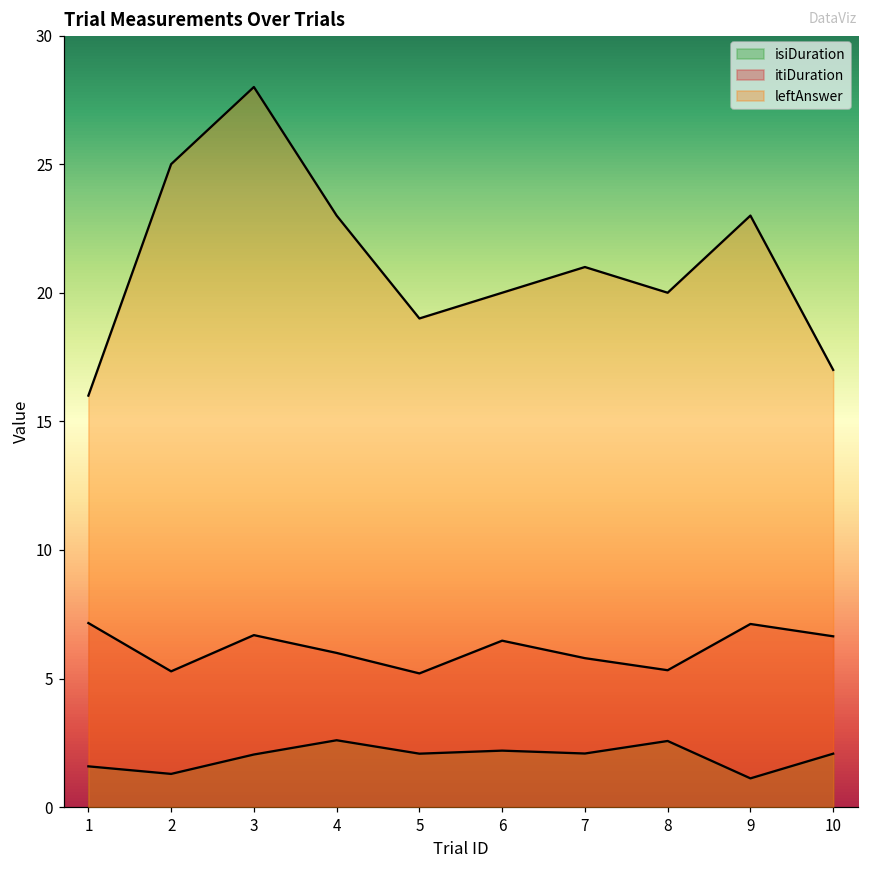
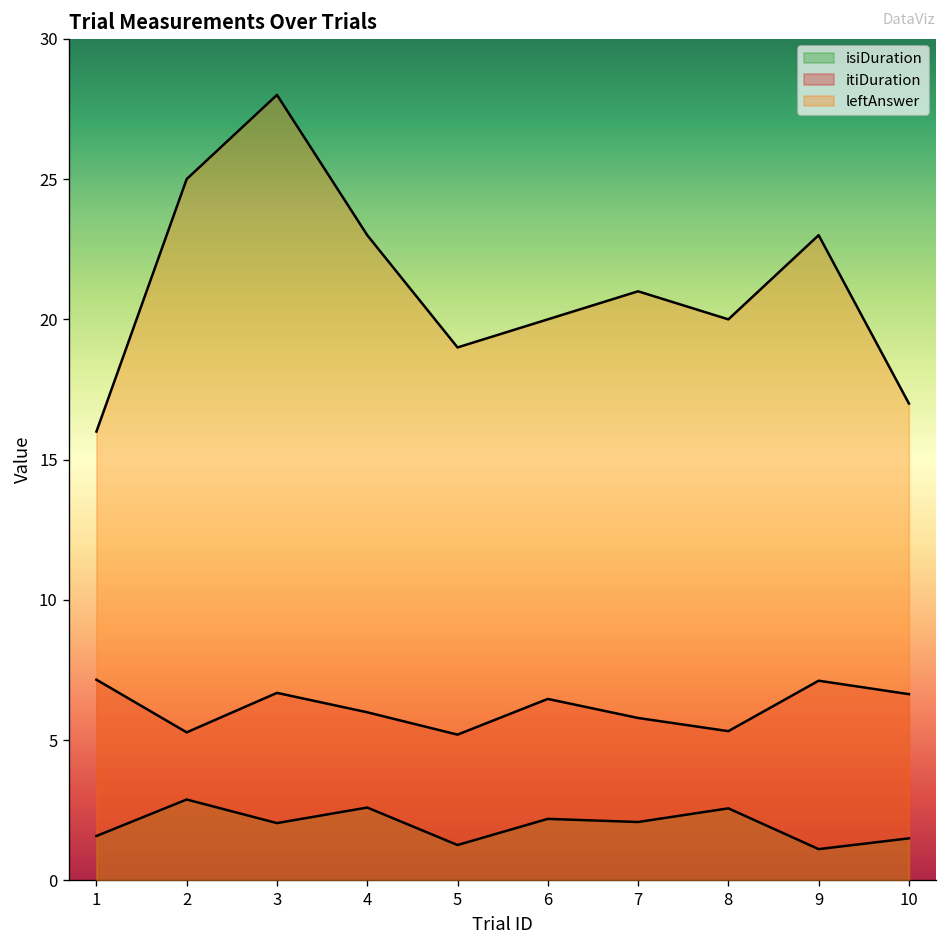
  {
    "isiDuration": {
      "1": 1.6,
-     "2": 1.3,
+     "2": 2.9,
      "3": 2.0,
      "4": 2.6,
-     "5": 2.1,
+     "5": 1.3,
      "6": 2.2,
      "7": 2.1,
      "8": 2.6,
      "9": 1.1,
-     "10": 2.1
+     "10": 1.5
    }
  }
